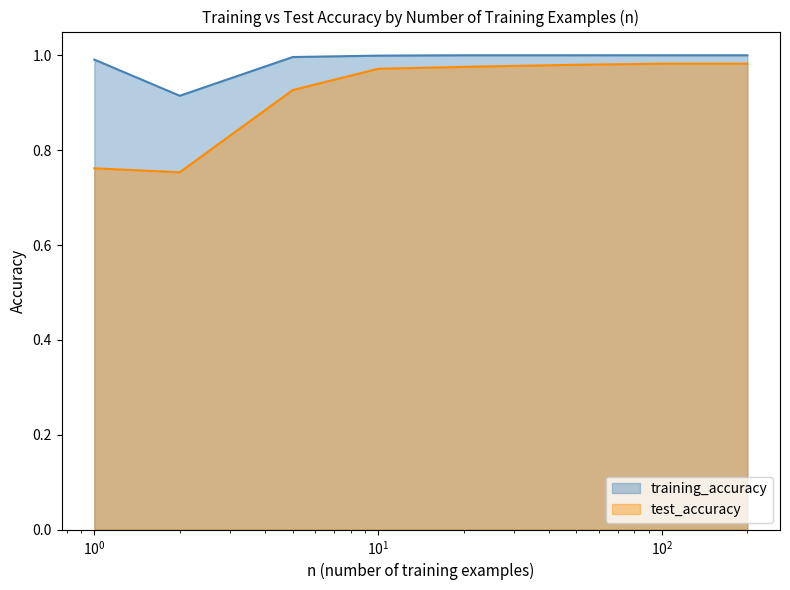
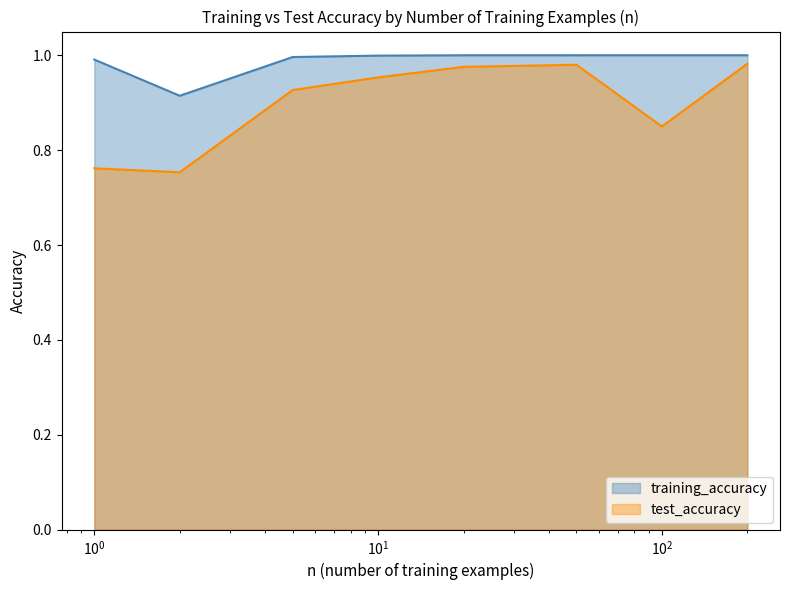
  {
    "training_accuracy": {
      "10^0": 0.99,
      "10^1": 1.00,
      "10^2": 1.00
    },
    "test_accuracy": {
      "10^0": 0.76,
-     "10^1": 0.97,
-     "10^2": 0.98
+     "10^1": 0.95,
+     "10^2": 0.85
    }
  }
